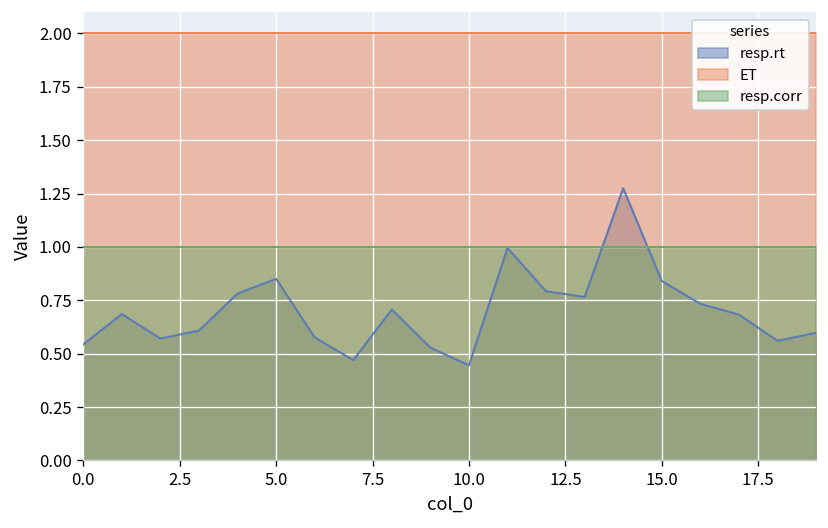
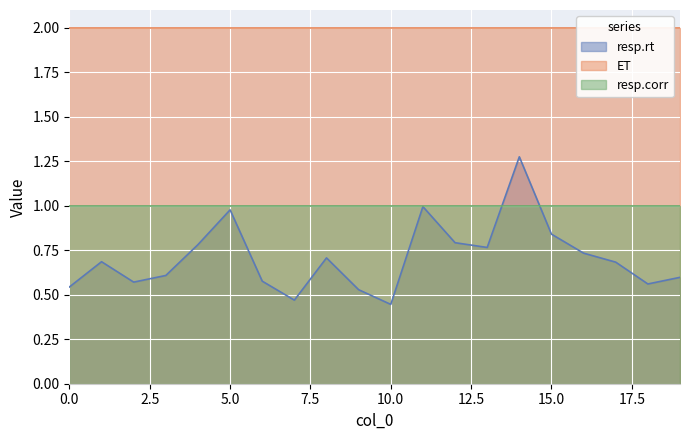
  {
    "resp.rt": {
      "0.0": 0.54,
-     "5.0": 0.85,
+     "5.0": 0.98,
      "10.0": 0.45,
      "15.0": 0.84
    },
    "ET": {
      "0.0": 2.00,
      "5.0": 2.00,
      "10.0": 2.00,
      "15.0": 2.00
    },
    "resp.corr": {
      "0.0": 1.00,
      "5.0": 1.00,
      "10.0": 1.00,
      "15.0": 1.00
    }
  }
